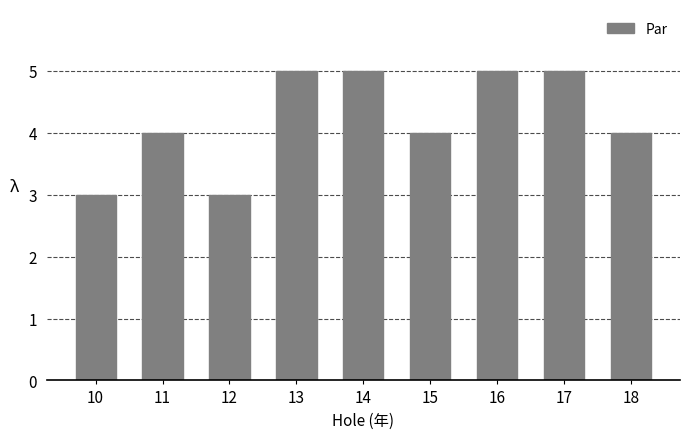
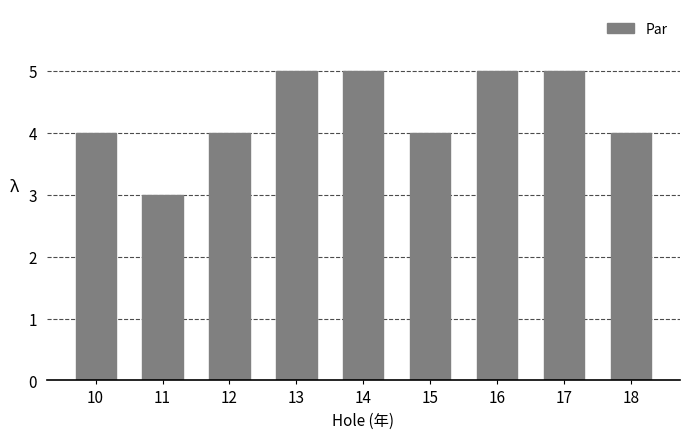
  {
-   "10": 3,
-   "11": 4,
-   "12": 3,
+   "10": 4,
+   "11": 3,
+   "12": 4,
    "13": 5,
    "14": 5,
    "15": 4,
    "16": 5,
    "17": 5,
    "18": 4
  }
